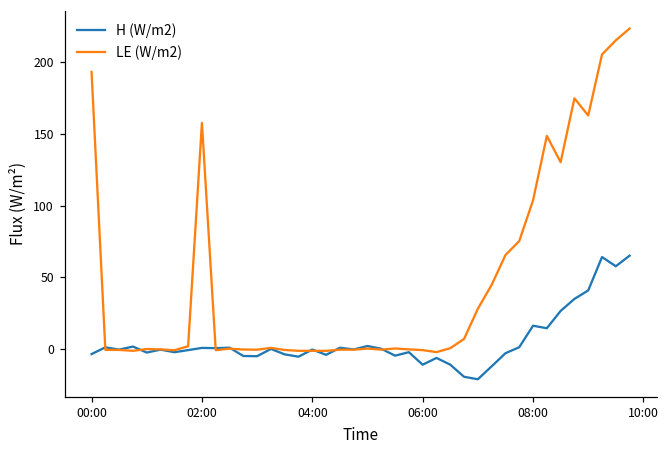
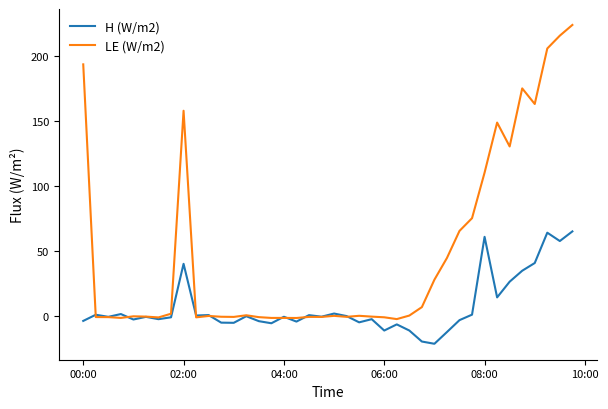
  {
    "H (W/m2)": {
      "00:00": -3,
-     "02:00": 1,
+     "02:00": 40,
      "06:00": -11,
-     "08:00": 16
+     "08:00": 61
    },
    "LE (W/m2)": {
      "00:00": 193,
      "02:00": 158,
      "06:00": -1,
-     "08:00": 104
+     "08:00": 110
    }
  }
